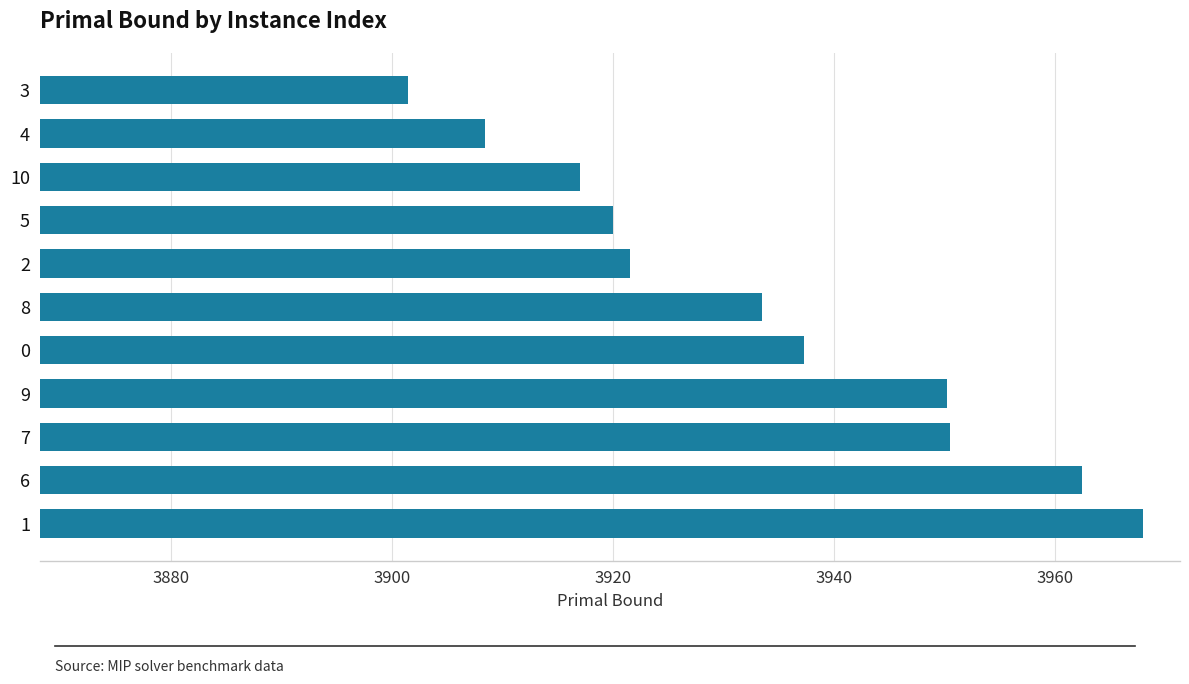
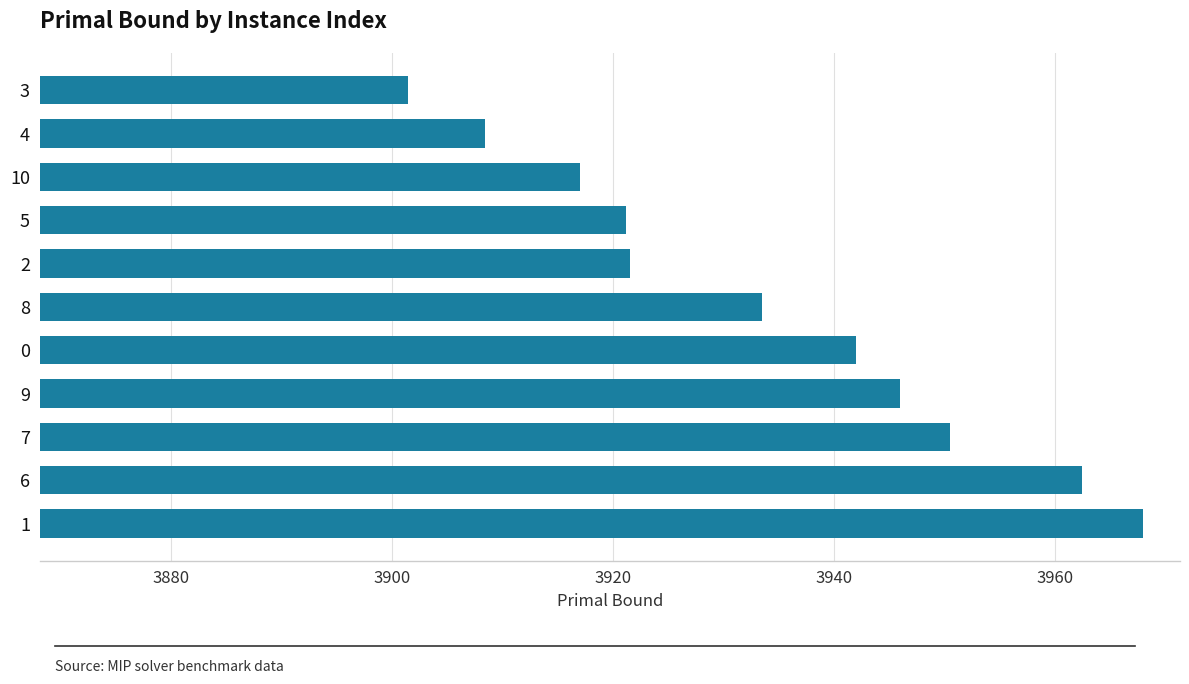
  {
    "3": 3901.4,
    "4": 3908.4,
    "10": 3917.0,
-   "5": 3920.0,
+   "5": 3921.2,
    "2": 3921.5,
    "8": 3933.5,
-   "0": 3937.3,
-   "9": 3950.2,
+   "0": 3942.0,
+   "9": 3946.0,
    "7": 3950.5,
    "6": 3962.5,
    "1": 3968.0
  }
